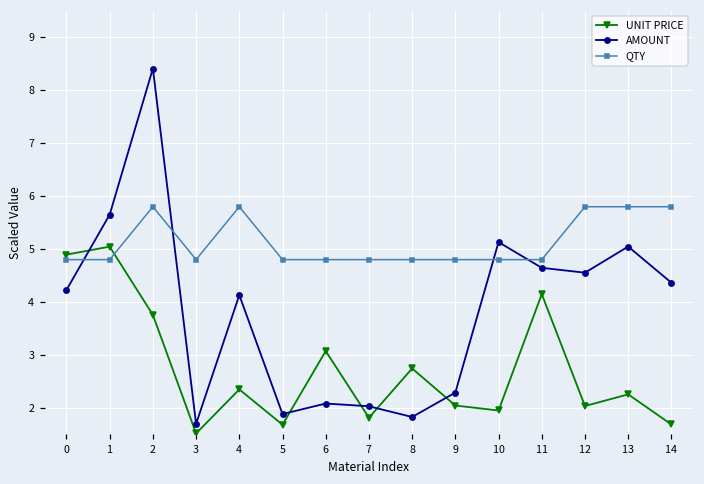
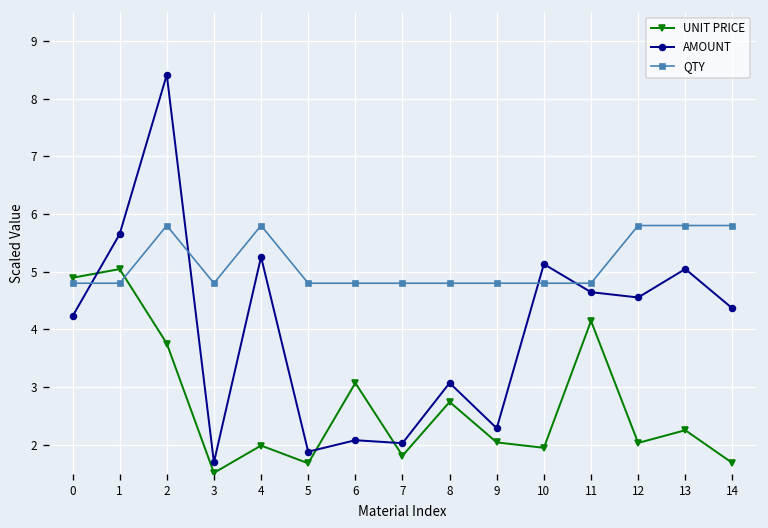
  {
    "UNIT PRICE": {
      "0": 4.9,
      "1": 5.0,
      "2": 3.8,
      "3": 1.5,
-     "4": 2.3,
+     "4": 2.0,
      "5": 1.7,
      "6": 3.1,
      "7": 1.8,
      "8": 2.7,
      "9": 2.0,
      "10": 1.9,
      "11": 4.1,
      "12": 2.0,
      "13": 2.3,
      "14": 1.7
    },
    "AMOUNT": {
      "0": 4.2,
      "1": 5.7,
      "2": 8.4,
      "3": 1.7,
-     "4": 4.1,
+     "4": 5.3,
      "5": 1.9,
      "6": 2.1,
      "7": 2.0,
-     "8": 1.8,
+     "8": 3.1,
      "9": 2.3,
      "10": 5.1,
      "11": 4.6,
      "12": 4.6,
      "13": 5.0,
      "14": 4.4
    },
    "QTY": {
      "0": 4.8,
      "1": 4.8,
      "2": 5.8,
      "3": 4.8,
      "4": 5.8,
      "5": 4.8,
      "6": 4.8,
      "7": 4.8,
      "8": 4.8,
      "9": 4.8,
      "10": 4.8,
      "11": 4.8,
      "12": 5.8,
      "13": 5.8,
      "14": 5.8
    }
  }
